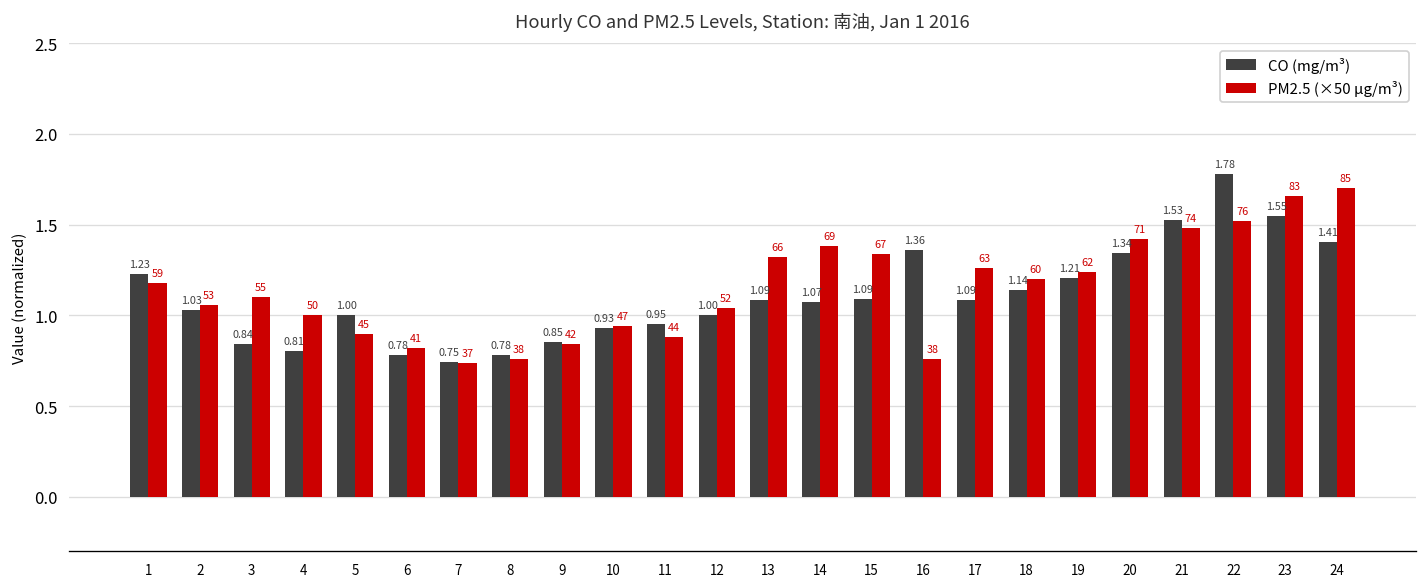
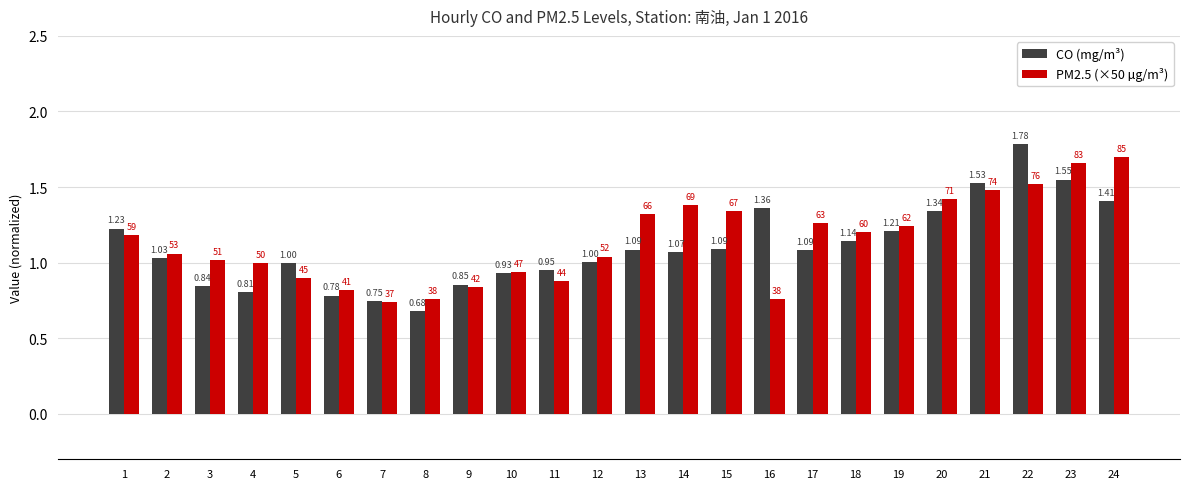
  {
    "CO (mg/m³)": {
      "1": 1.23,
      "2": 1.03,
      "3": 0.84,
      "4": 0.81,
      "5": 1.00,
      "6": 0.78,
      "7": 0.75,
-     "8": 0.78,
+     "8": 0.68,
      "9": 0.85,
      "10": 0.93,
      "11": 0.95,
      "12": 1.00,
      "13": 1.09,
      "14": 1.07,
      "15": 1.09,
      "16": 1.36,
      "17": 1.09,
      "18": 1.14,
      "19": 1.21,
      "20": 1.34,
      "21": 1.53,
      "22": 1.78,
      "23": 1.55,
      "24": 1.41
    },
    "PM2.5 (×50 µg/m³)": {
-     "3": 55
+     "3": 51
    }
  }
